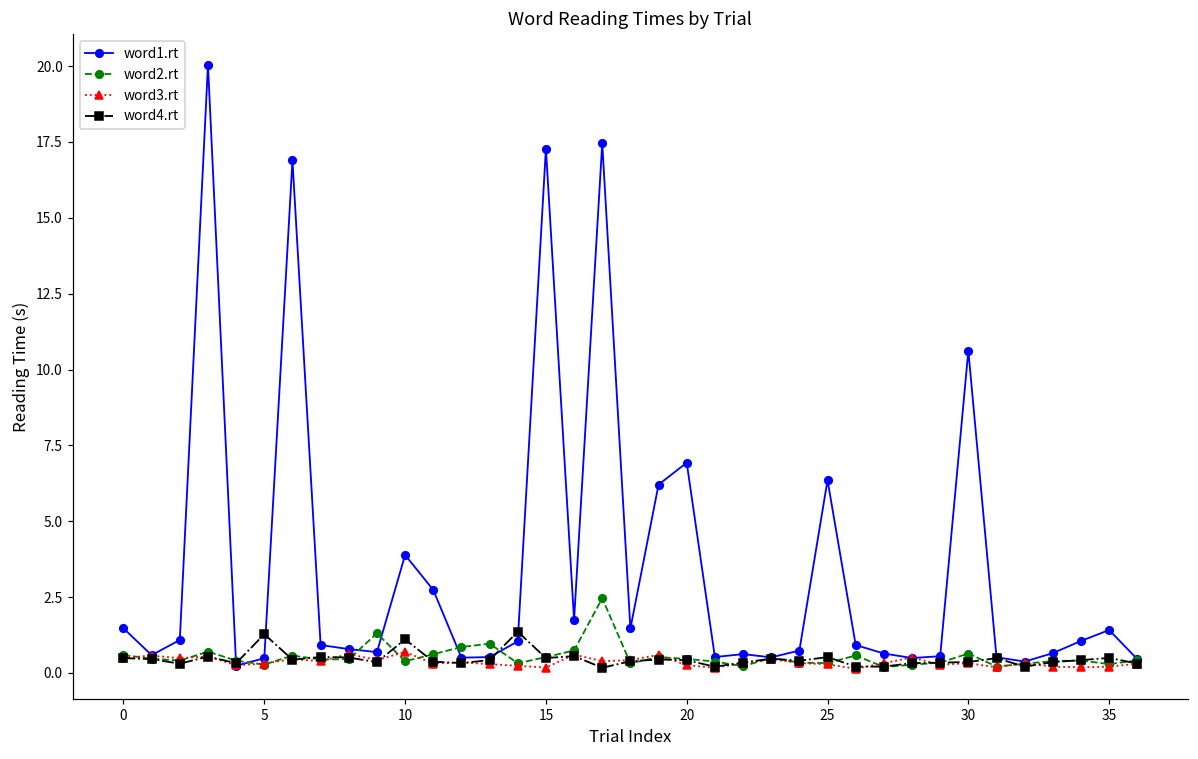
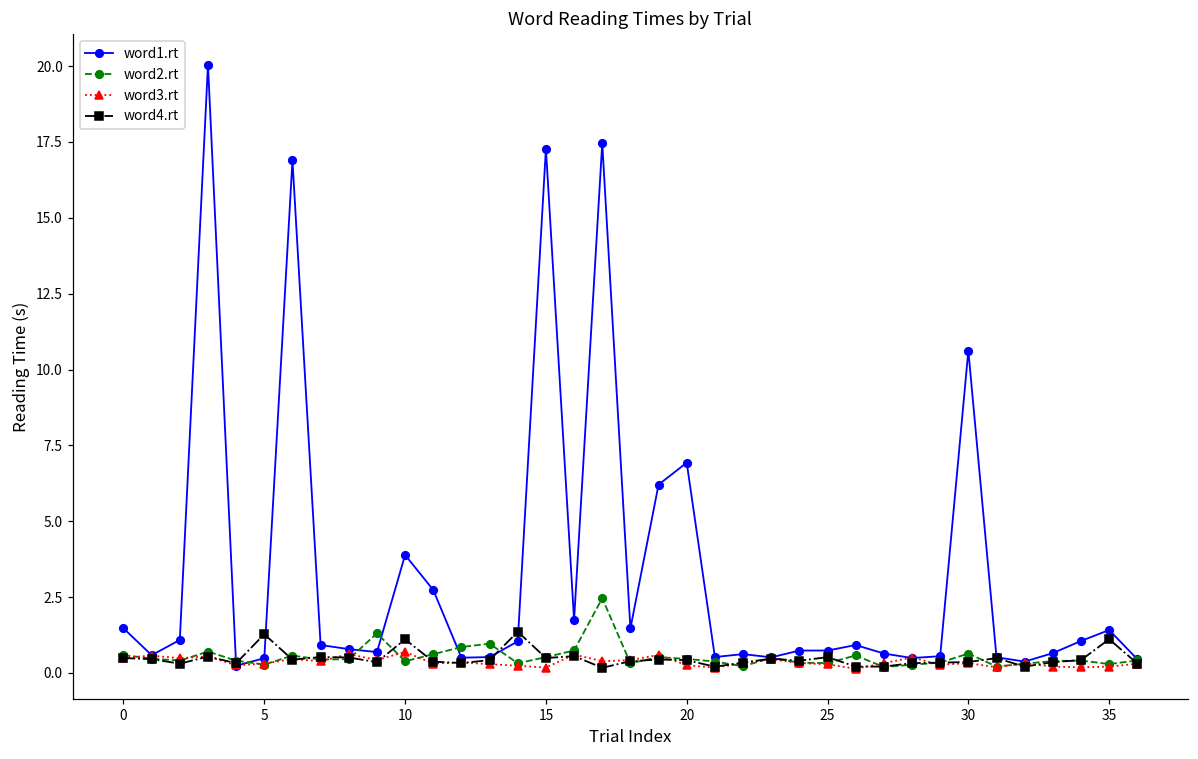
  {
    "word1.rt": {
      "0": 1.5,
      "5": 0.5,
      "10": 3.9,
      "15": 17.3,
      "20": 6.9,
-     "25": 6.4,
+     "25": 0.7,
      "30": 10.6,
      "35": 1.4
    },
    "word2.rt": {
      "10": 0.4,
      "30": 0.6
    },
    "word3.rt": {
      "10": 0.7,
      "15": 0.2,
      "20": 0.3
    },
    "word4.rt": {
      "5": 1.3,
      "10": 1.1,
      "25": 0.5,
-     "35": 0.5
+     "35": 1.1
    }
  }
